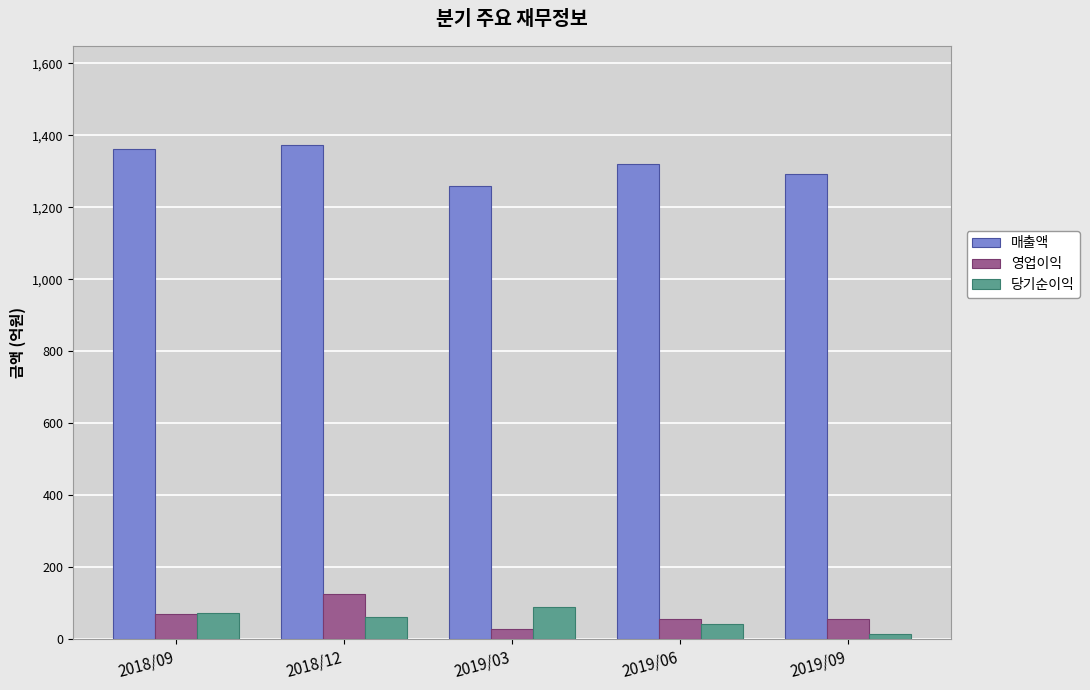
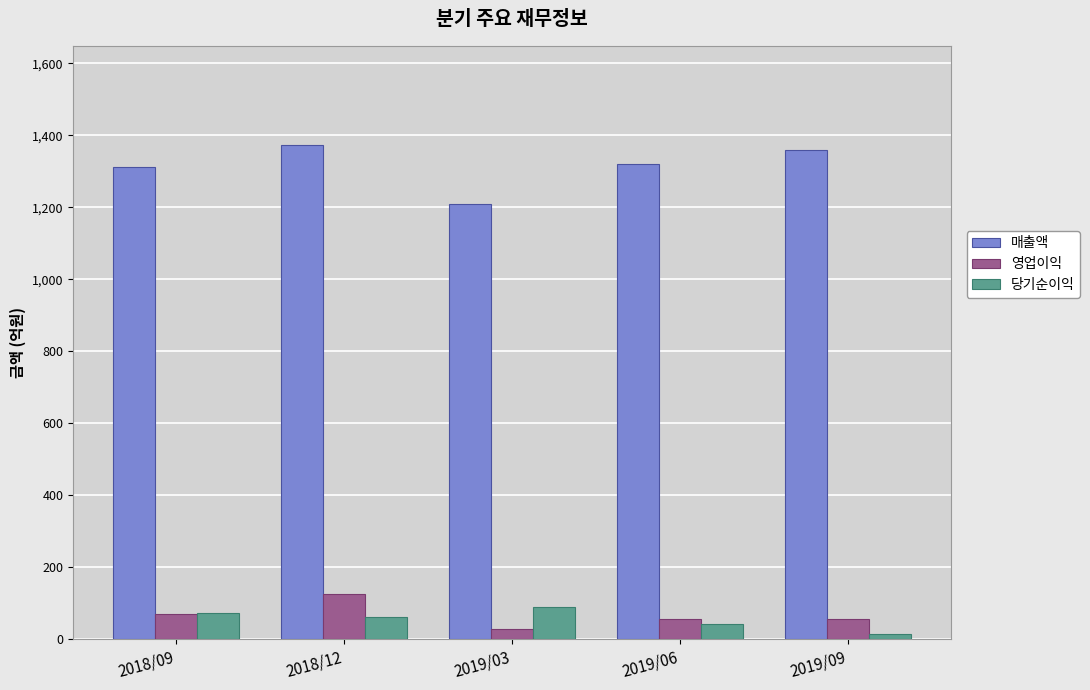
  {
    "매출액": {
-     "2018/09": "1,360",
+     "2018/09": "1,310",
      "2018/12": "1,370",
-     "2019/03": "1,260",
+     "2019/03": "1,210",
      "2019/06": "1,320",
-     "2019/09": "1,290"
+     "2019/09": "1,360"
    },
    "영업이익": {
      "2018/09": "70",
      "2018/12": "130",
      "2019/03": "30",
      "2019/06": "60",
      "2019/09": "60"
    },
    "당기순이익": {
      "2018/09": "70",
      "2018/12": "60",
      "2019/03": "90",
      "2019/06": "40",
      "2019/09": "10"
    }
  }
